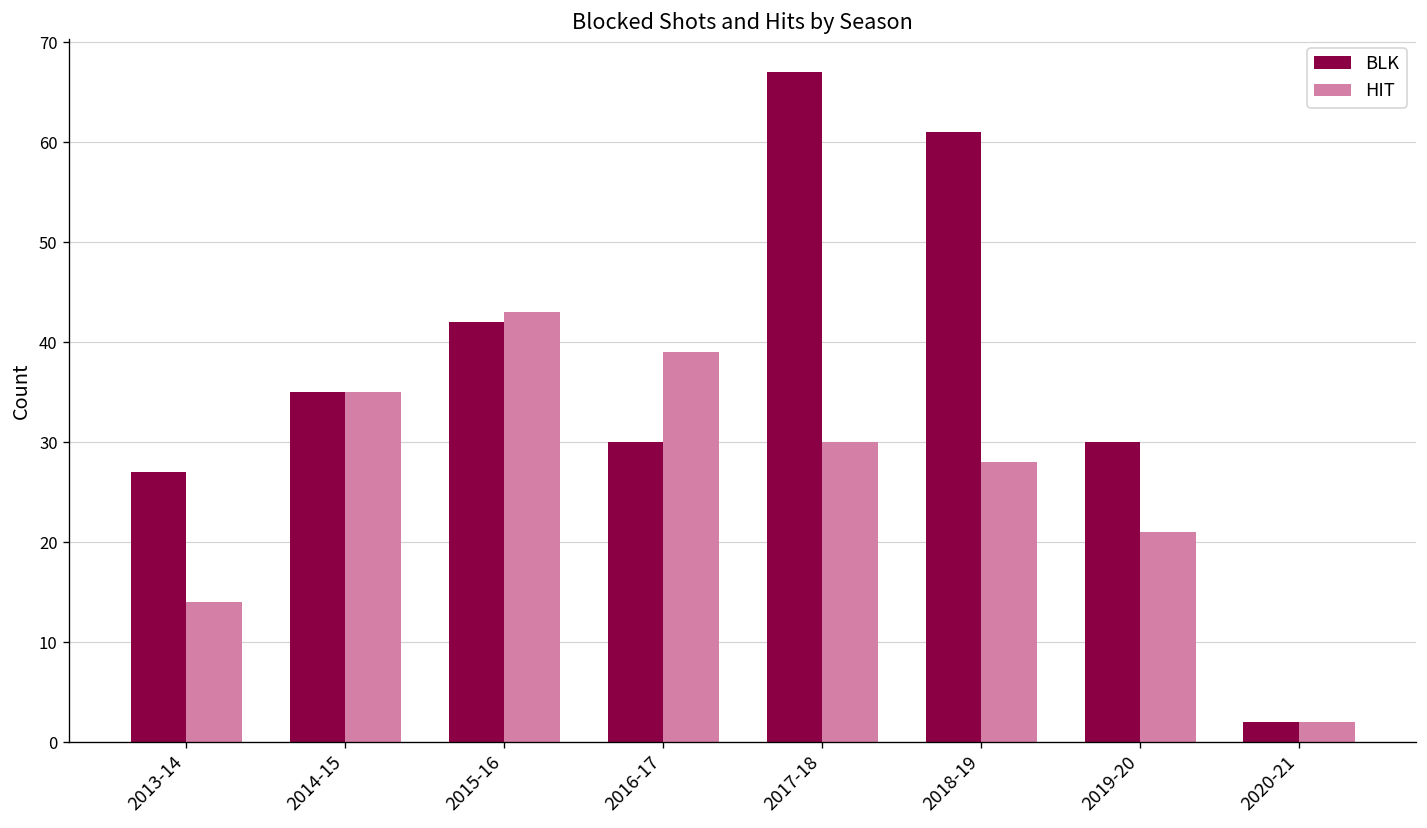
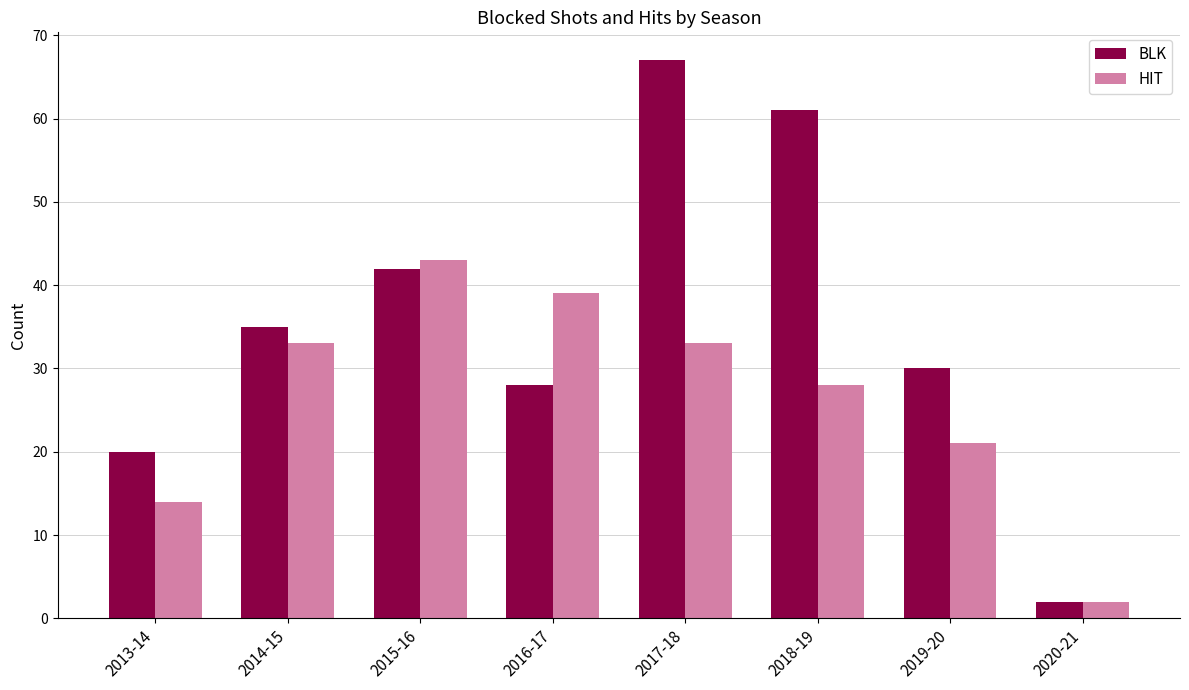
  {
    "BLK": {
-     "2013-14": 27,
+     "2013-14": 20,
      "2014-15": 35,
      "2015-16": 42,
-     "2016-17": 30,
+     "2016-17": 28,
      "2017-18": 67,
      "2018-19": 61,
      "2019-20": 30,
      "2020-21": 2
    },
    "HIT": {
      "2013-14": 14,
-     "2014-15": 35,
+     "2014-15": 33,
      "2015-16": 43,
      "2016-17": 39,
-     "2017-18": 30,
+     "2017-18": 33,
      "2018-19": 28,
      "2019-20": 21,
      "2020-21": 2
    }
  }
